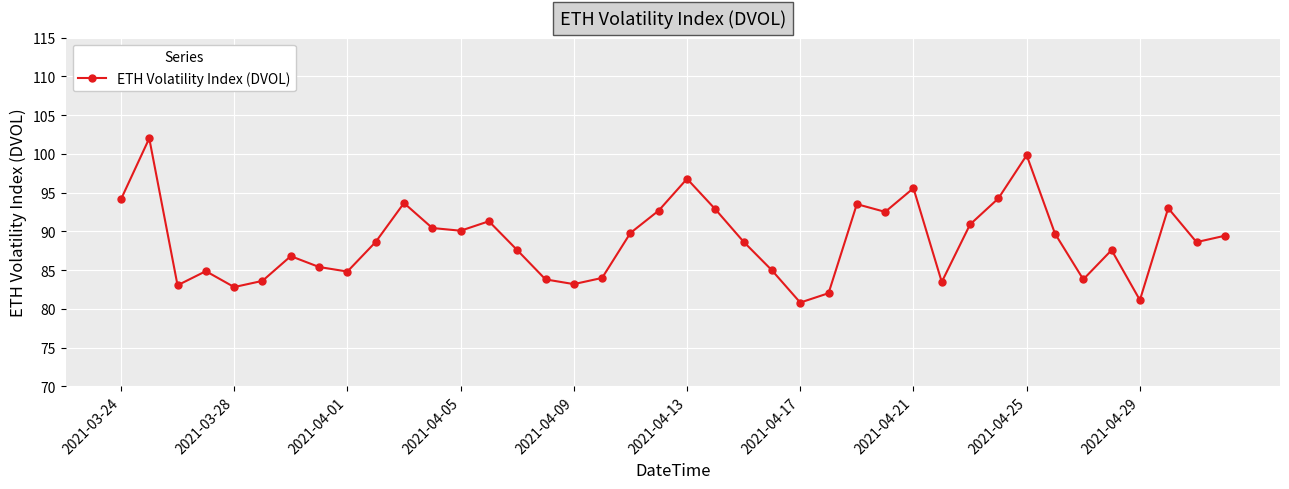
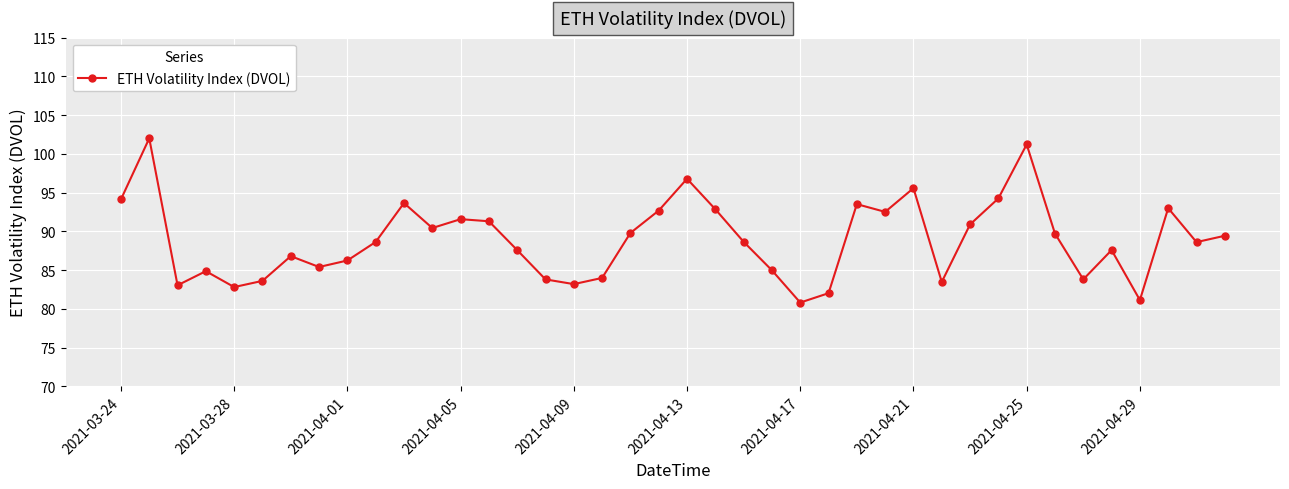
  {
    "2021-03-24": 94,
    "2021-03-28": 83,
-   "2021-04-01": 85,
-   "2021-04-05": 90,
+   "2021-04-01": 86,
+   "2021-04-05": 92,
    "2021-04-09": 83,
    "2021-04-13": 97,
    "2021-04-17": 81,
    "2021-04-21": 96,
-   "2021-04-25": 100,
+   "2021-04-25": 101,
    "2021-04-29": 81
  }
